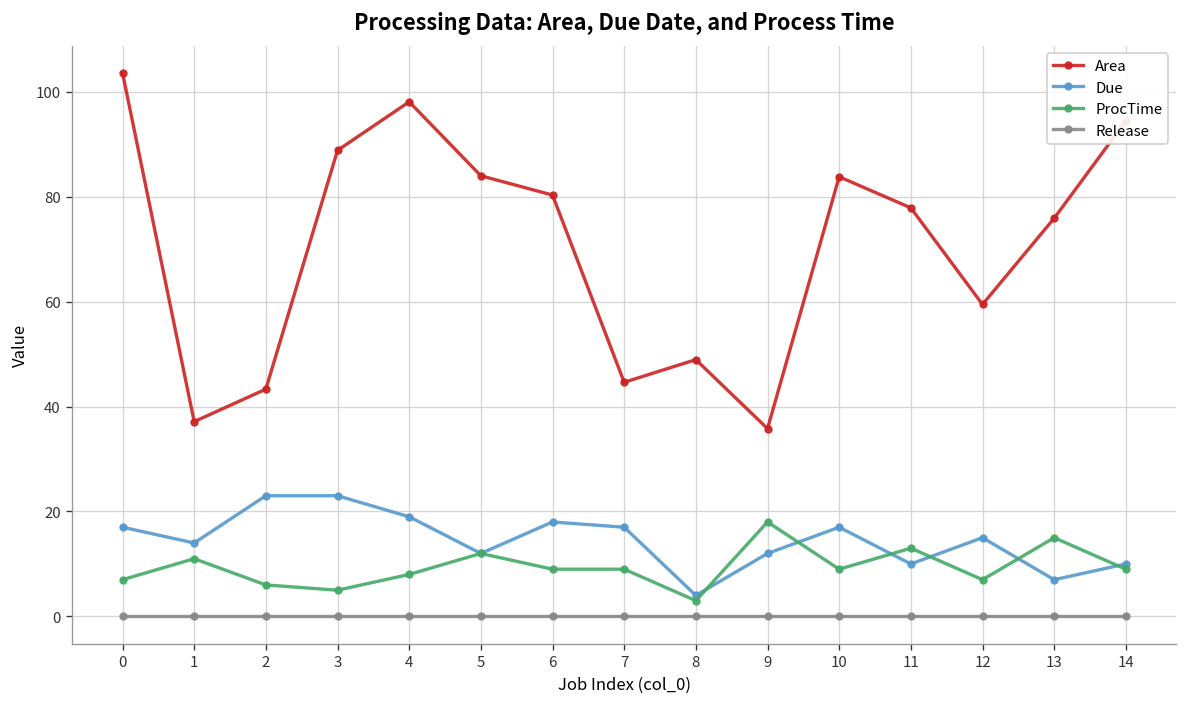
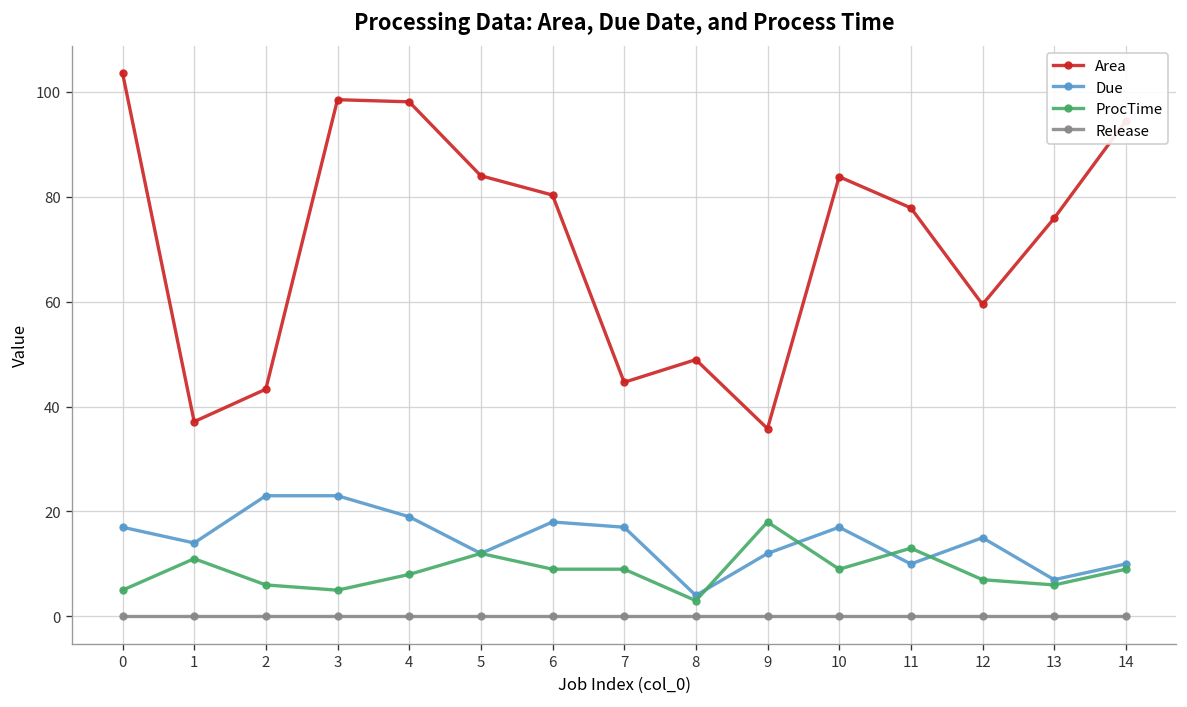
  {
    "Area": {
      "0": 104,
      "1": 37,
      "2": 43,
-     "3": 89,
+     "3": 98,
      "4": 98,
      "5": 84,
      "6": 80,
      "7": 45,
      "8": 49,
      "9": 36,
      "10": 84,
      "11": 78,
      "12": 59,
      "13": 76
    },
    "Due": {
      "0": 17,
      "1": 14,
      "2": 23,
      "3": 23,
      "4": 19,
      "6": 18,
      "7": 17,
      "8": 4,
      "9": 12,
      "10": 17,
      "11": 10,
      "12": 15,
      "13": 7,
      "14": 10
    },
    "ProcTime": {
-     "0": 7,
+     "0": 5,
      "1": 11,
      "2": 6,
      "3": 5,
      "4": 8,
      "6": 9,
      "7": 9,
      "8": 3,
      "9": 18,
      "10": 9,
      "11": 13,
      "12": 7,
-     "13": 15,
+     "13": 6,
      "14": 9
    },
    "Release": {
      "0": 0,
      "1": 0,
      "2": 0,
      "3": 0,
      "4": 0,
      "5": 0,
      "6": 0,
      "7": 0,
      "8": 0,
      "9": 0,
      "10": 0,
      "11": 0,
      "12": 0,
      "13": 0,
      "14": 0
    }
  }
